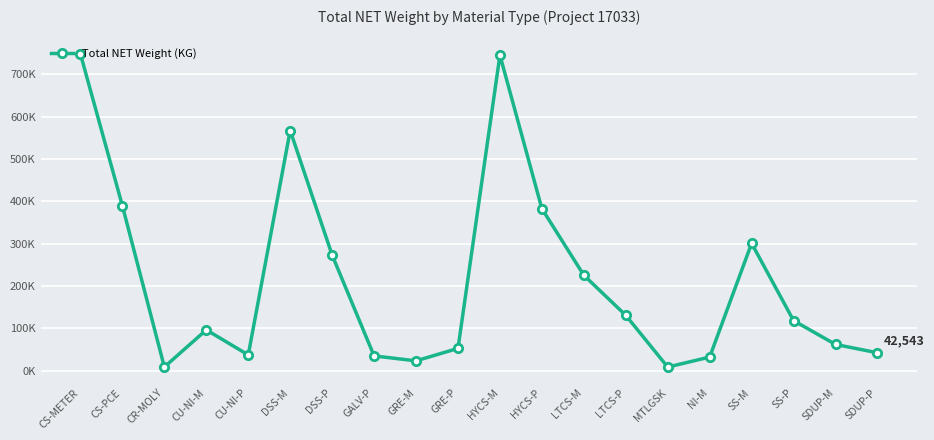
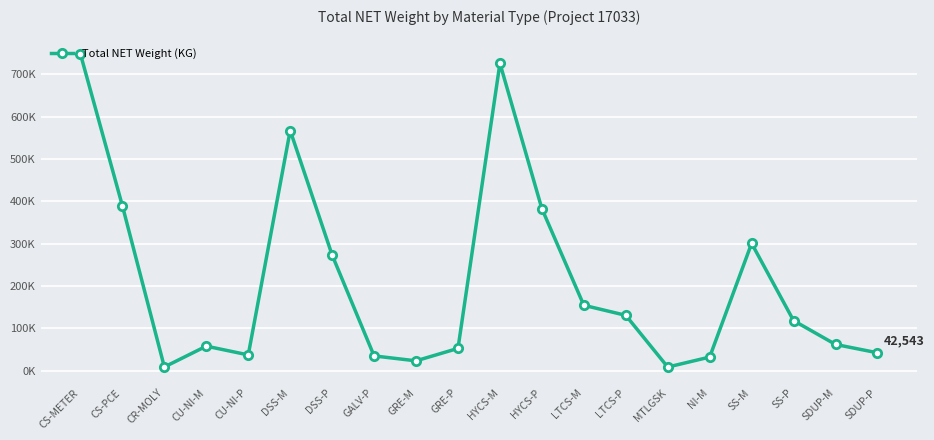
  {
    "CS-METER": 750000,
    "CS-PCE": 390000,
    "CR-MOLY": 10000,
-   "CU-NI-M": 100000,
+   "CU-NI-M": 60000,
    "CU-NI-P": 40000,
    "DSS-M": 570000,
    "DSS-P": 270000,
    "GALV-P": 40000,
    "GRE-M": 20000,
    "GRE-P": 50000,
-   "HYCS-M": 740000,
+   "HYCS-M": 730000,
    "HYCS-P": 380000,
-   "LTCS-M": 230000,
+   "LTCS-M": 150000,
    "LTCS-P": 130000,
    "MTLGSK": 10000,
    "NI-M": 30000,
    "SS-M": 300000,
    "SS-P": 120000,
    "SDUP-M": 60000
  }
